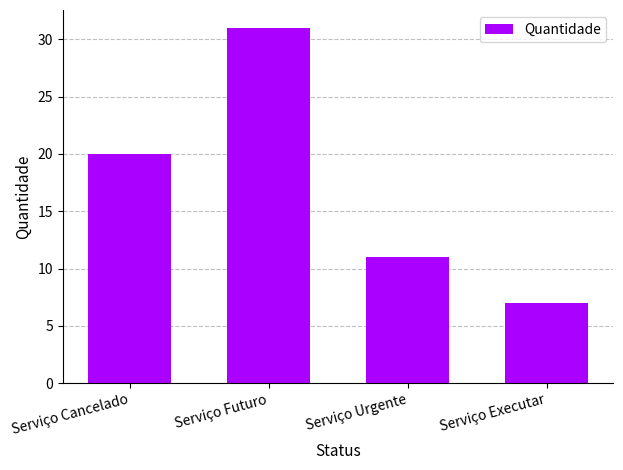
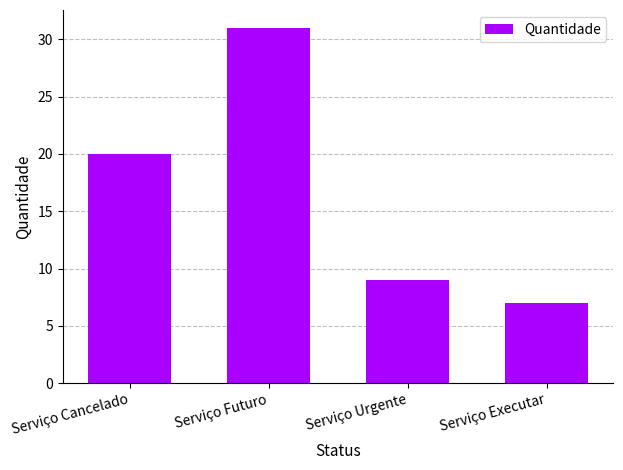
  {
    "Serviço Cancelado": 20,
    "Serviço Futuro": 31,
-   "Serviço Urgente": 11,
+   "Serviço Urgente": 9,
    "Serviço Executar": 7
  }
